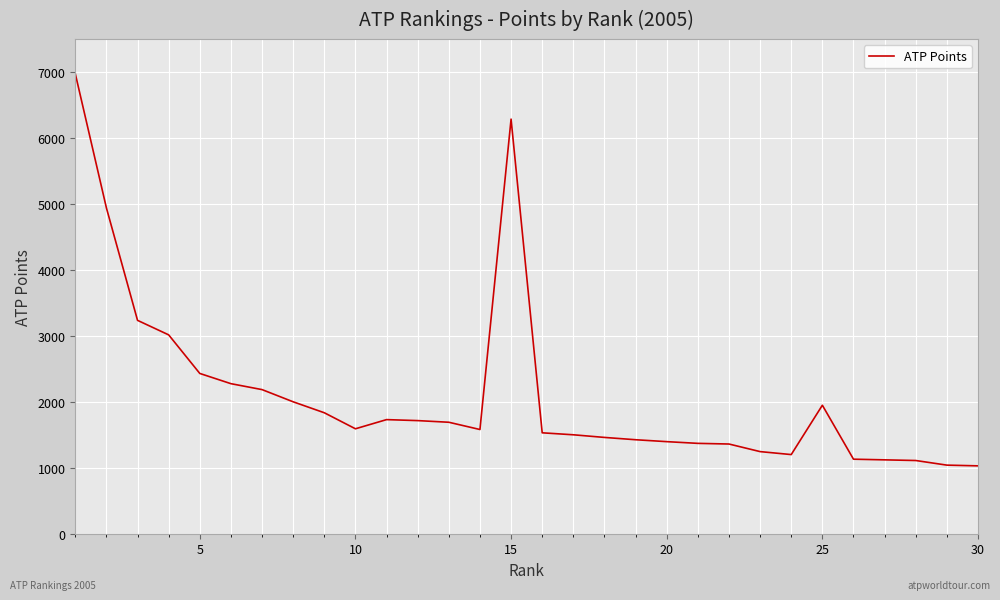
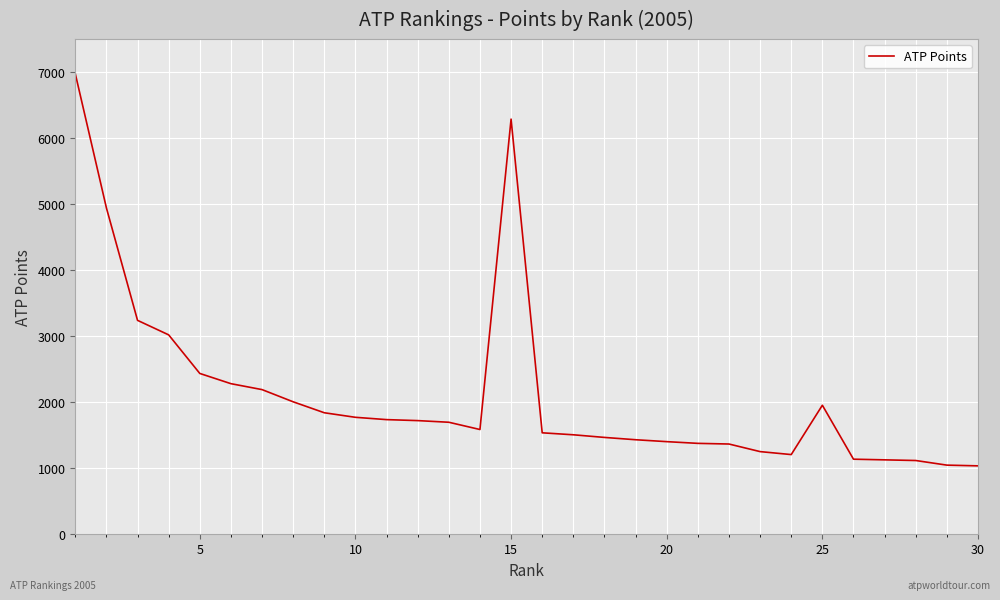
  {
    "5": 2400,
-   "10": 1600,
+   "10": 1800,
    "15": 6300,
    "20": 1400,
    "25": 1900,
    "30": 1000
  }
